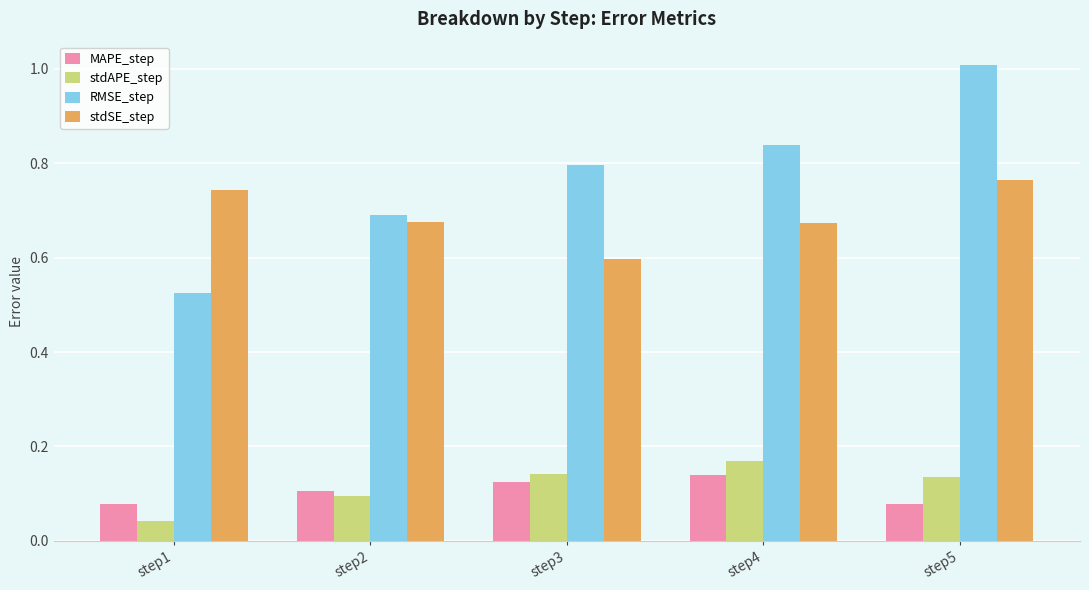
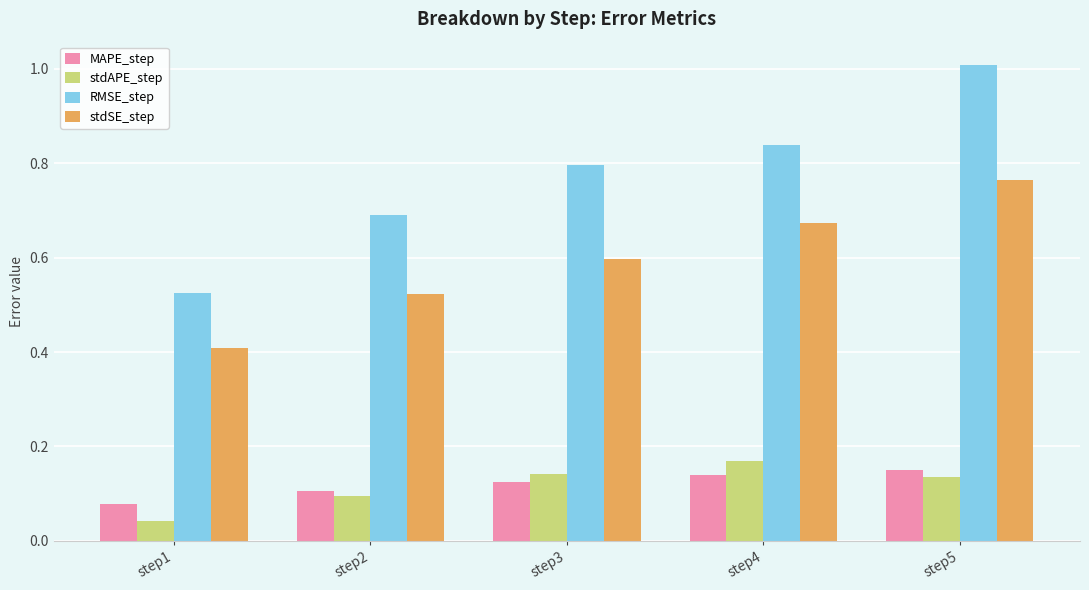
  {
    "MAPE_step": {
      "step1": 0.08,
      "step2": 0.11,
      "step3": 0.12,
      "step4": 0.14,
-     "step5": 0.08
+     "step5": 0.15
    },
    "stdAPE_step": {
      "step1": 0.04,
      "step2": 0.09,
      "step3": 0.14,
      "step4": 0.17,
      "step5": 0.13
    },
    "RMSE_step": {
      "step1": 0.52,
      "step2": 0.69,
      "step3": 0.80,
      "step4": 0.84,
      "step5": 1.01
    },
    "stdSE_step": {
-     "step1": 0.74,
-     "step2": 0.68,
+     "step1": 0.41,
+     "step2": 0.52,
      "step3": 0.60,
      "step4": 0.67,
      "step5": 0.76
    }
  }
